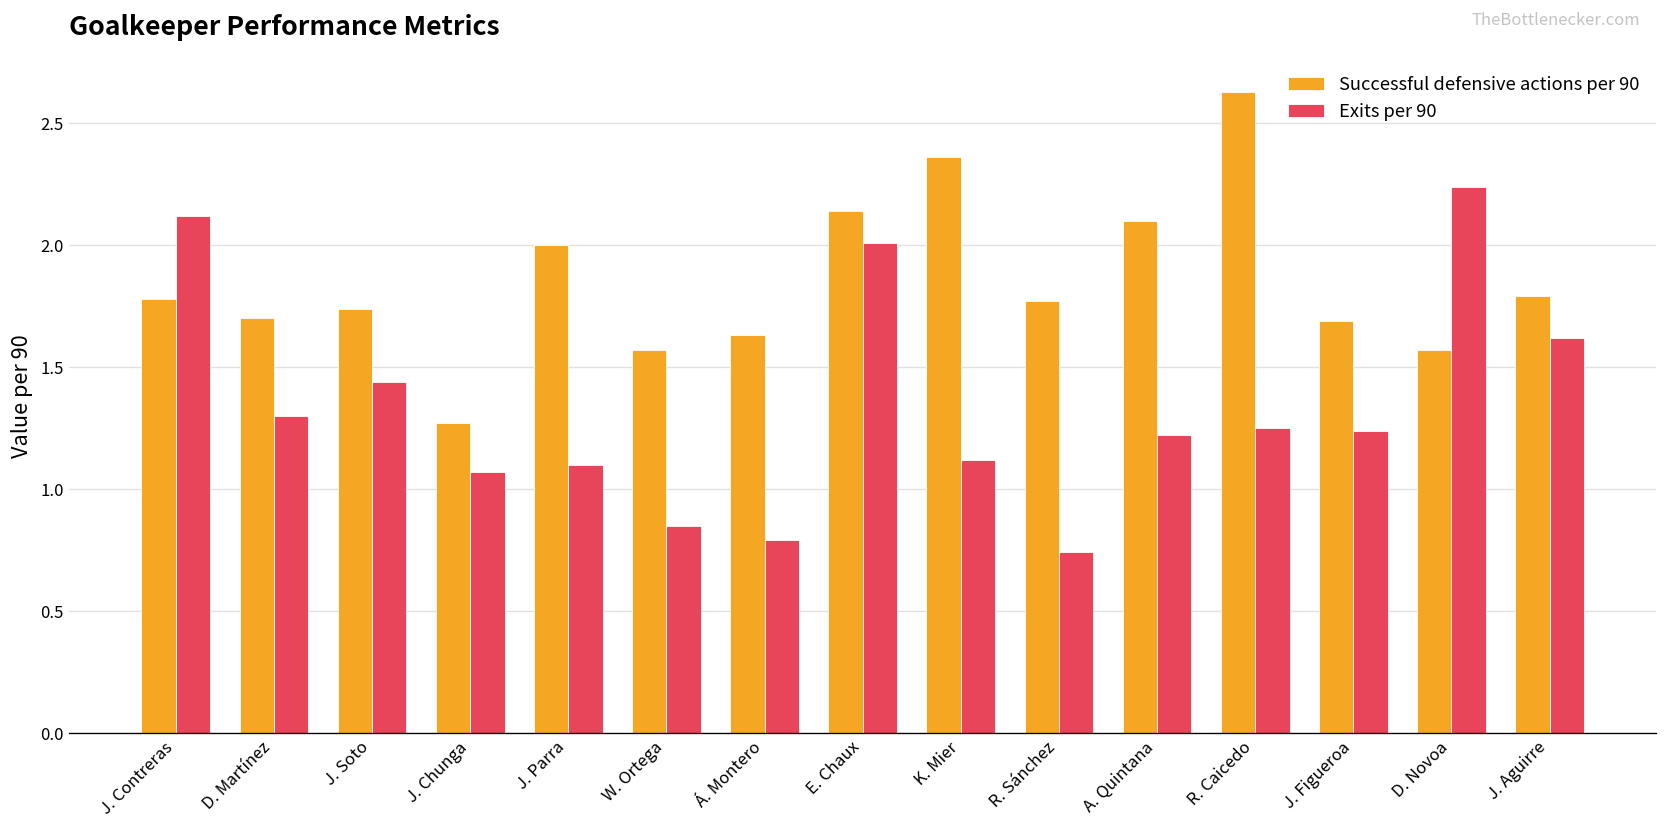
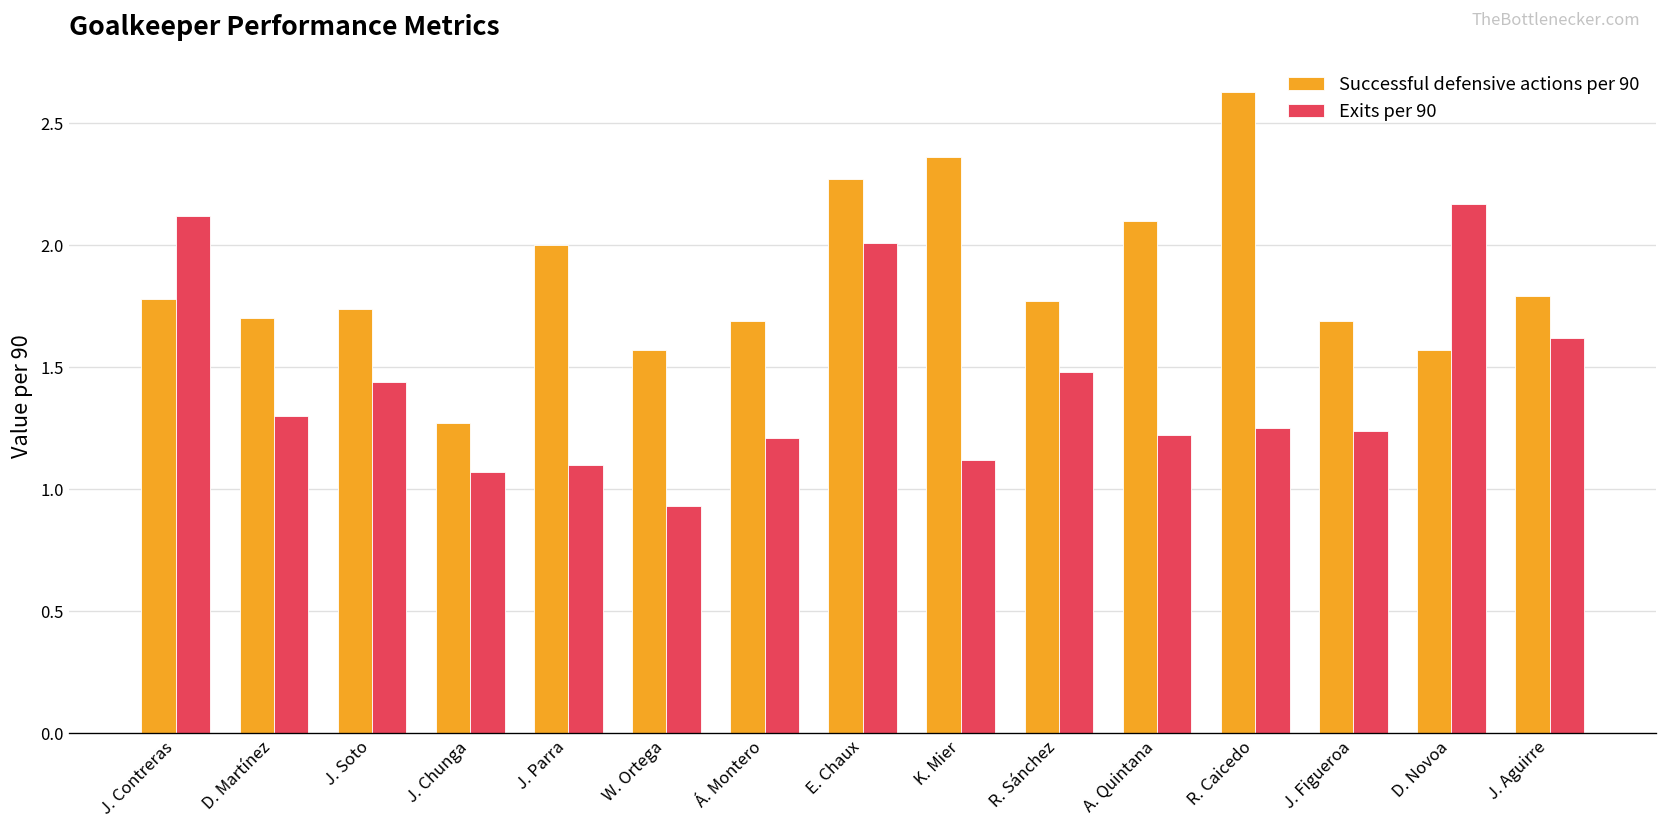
  {
    "Successful defensive actions per 90": {
      "J. Contreras": 1.78,
      "D. Martínez": 1.70,
      "J. Soto": 1.74,
      "J. Chunga": 1.27,
      "J. Parra": 2.00,
      "W. Ortega": 1.57,
-     "Á. Montero": 1.63,
-     "E. Chaux": 2.14,
+     "Á. Montero": 1.69,
+     "E. Chaux": 2.27,
      "K. Mier": 2.36,
      "R. Sánchez": 1.77,
      "A. Quintana": 2.10,
      "R. Caicedo": 2.63,
      "J. Figueroa": 1.69,
      "D. Novoa": 1.57,
      "J. Aguirre": 1.79
    },
    "Exits per 90": {
      "J. Contreras": 2.12,
      "D. Martínez": 1.30,
      "J. Soto": 1.44,
      "J. Chunga": 1.07,
      "J. Parra": 1.10,
-     "W. Ortega": 0.85,
-     "Á. Montero": 0.79,
+     "W. Ortega": 0.93,
+     "Á. Montero": 1.21,
      "E. Chaux": 2.01,
      "K. Mier": 1.12,
-     "R. Sánchez": 0.74,
+     "R. Sánchez": 1.48,
      "A. Quintana": 1.22,
      "R. Caicedo": 1.25,
      "J. Figueroa": 1.24,
-     "D. Novoa": 2.24,
+     "D. Novoa": 2.17,
      "J. Aguirre": 1.62
    }
  }
